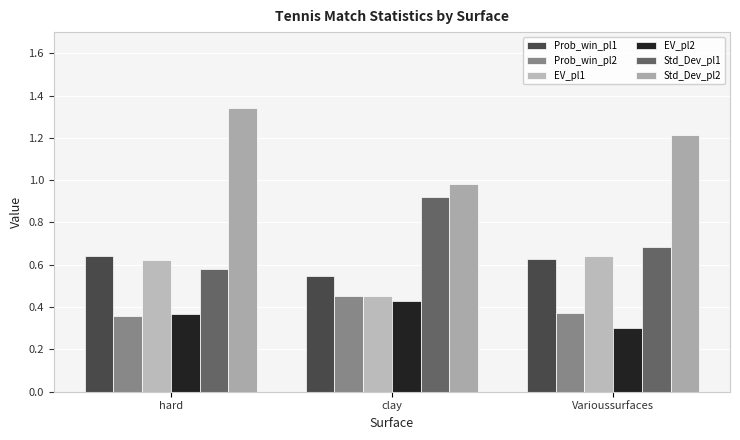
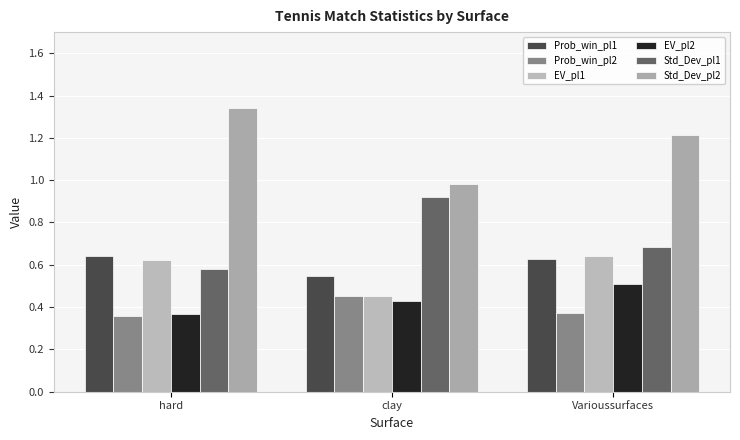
  {
    "EV_pl2": {
      "hard": 0.37,
      "clay": 0.43,
-     "Varioussurfaces": 0.30
+     "Varioussurfaces": 0.51
    }
  }
